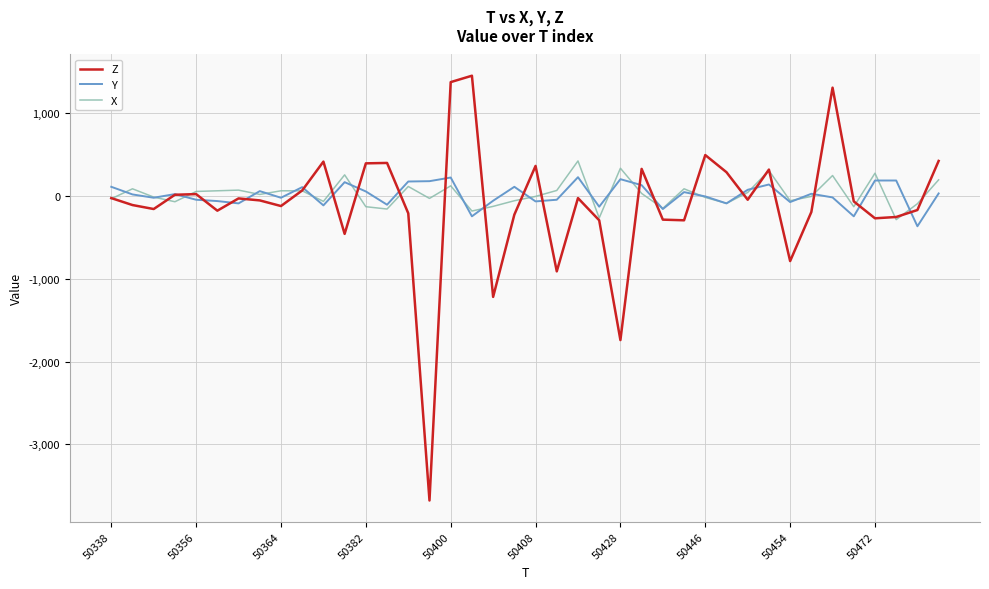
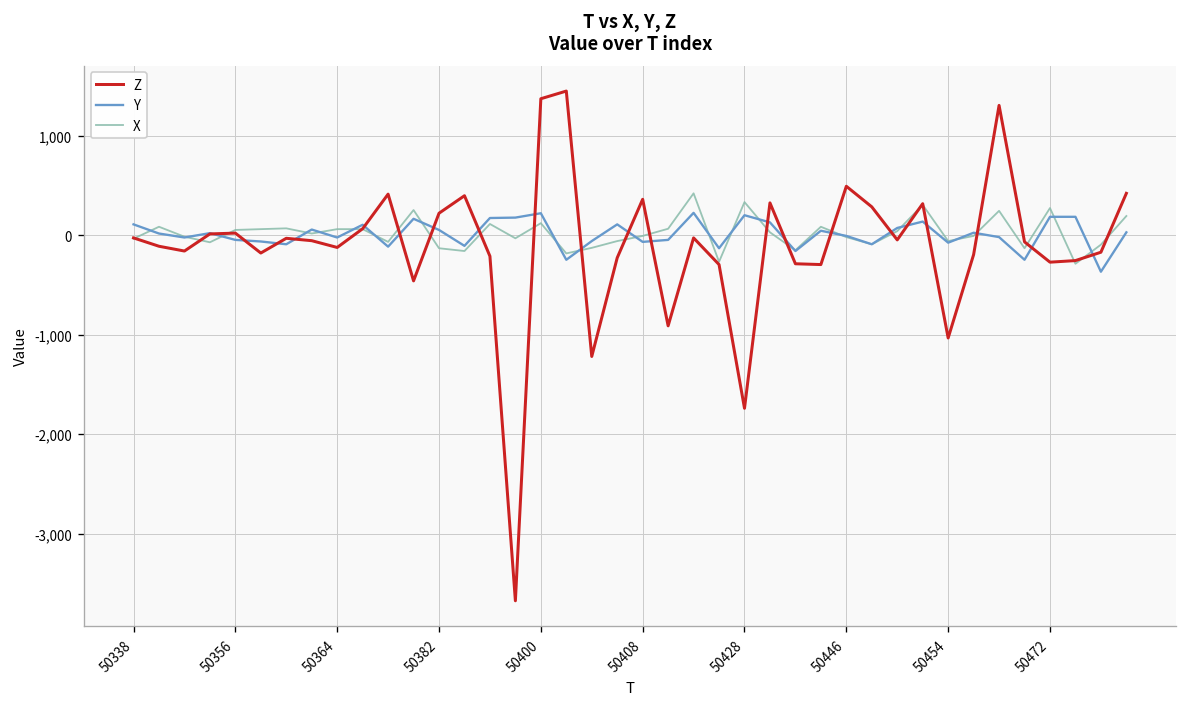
  {
    "Z": {
      "50356": "0",
      "50364": "-100",
-     "50382": "400",
+     "50382": "200",
      "50400": "1,400",
      "50408": "400",
      "50428": "-1,700",
      "50446": "500",
-     "50454": "-800",
+     "50454": "-1,000",
      "50472": "-300"
    }
  }
